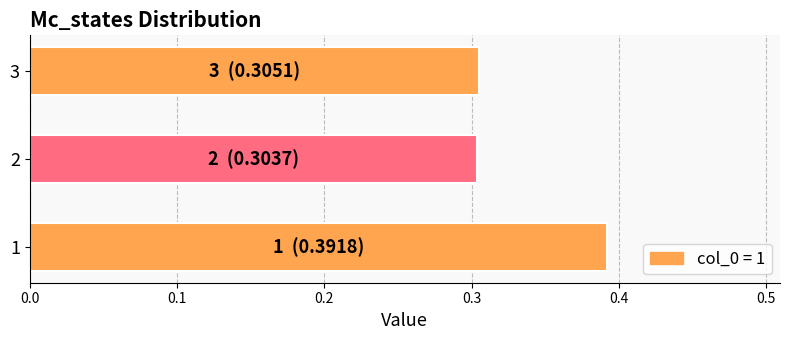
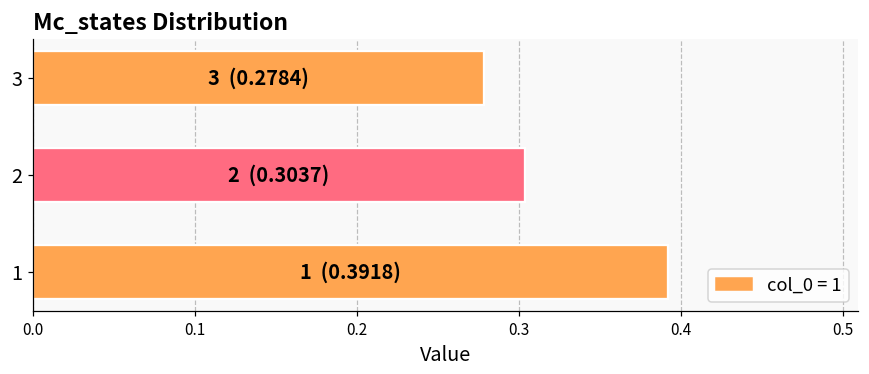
  {
-   "3": "(0.3051)",
+   "3": "(0.2784)",
    "2": "(0.3037)",
    "1": "(0.3918)"
  }
